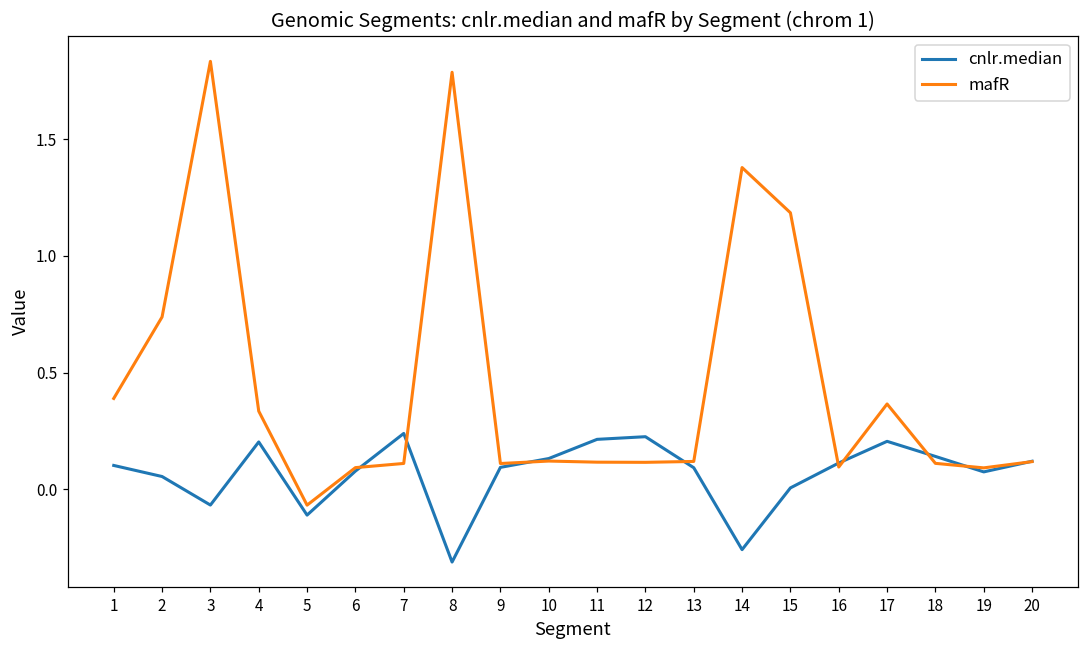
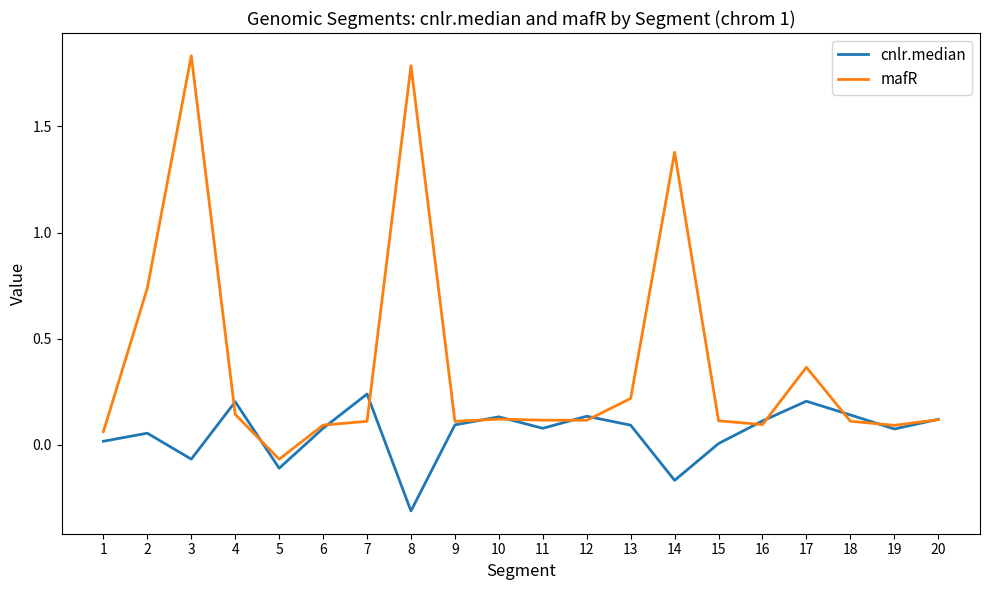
  {
    "cnlr.median": {
-     "1": 0.10,
+     "1": 0.02,
      "2": 0.05,
      "3": -0.07,
      "4": 0.20,
      "5": -0.11,
      "6": 0.08,
      "7": 0.24,
      "8": -0.31,
      "9": 0.09,
-     "11": 0.21,
-     "12": 0.23,
+     "11": 0.08,
+     "12": 0.13,
      "13": 0.09,
-     "14": -0.26,
+     "14": -0.17,
      "15": 0.01,
      "16": 0.11,
      "17": 0.21,
      "18": 0.14,
      "19": 0.07
    },
    "mafR": {
-     "1": 0.39,
+     "1": 0.06,
      "2": 0.74,
      "3": 1.83,
-     "4": 0.33,
+     "4": 0.14,
      "5": -0.07,
      "6": 0.09,
      "7": 0.11,
      "8": 1.79,
      "9": 0.11,
      "11": 0.12,
      "12": 0.12,
-     "13": 0.12,
+     "13": 0.22,
      "14": 1.38,
-     "15": 1.18,
+     "15": 0.11,
      "16": 0.10,
      "17": 0.37,
      "18": 0.11,
      "19": 0.09
    }
  }
